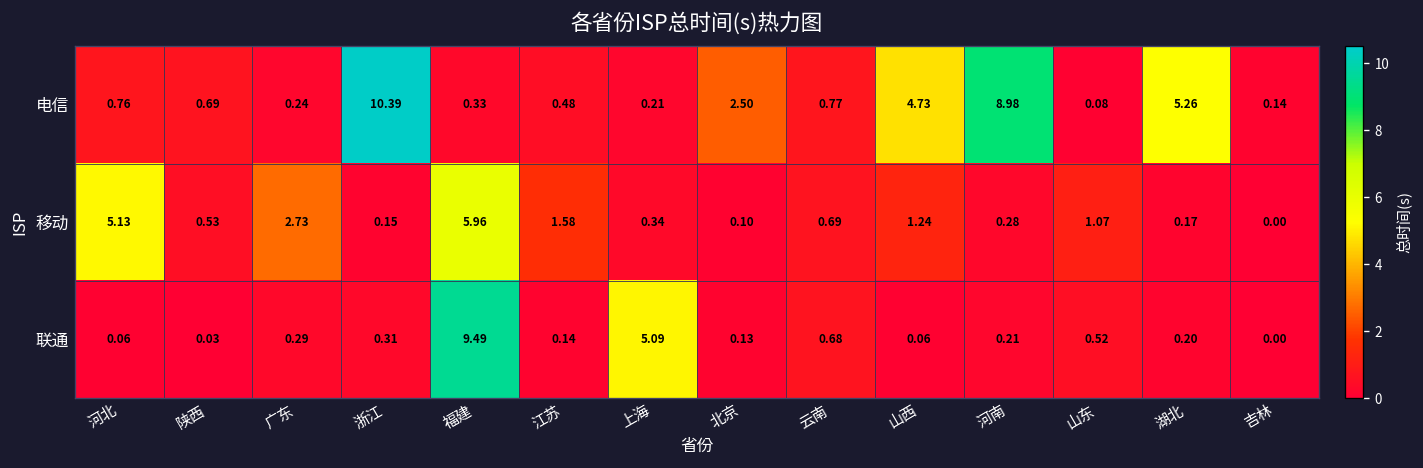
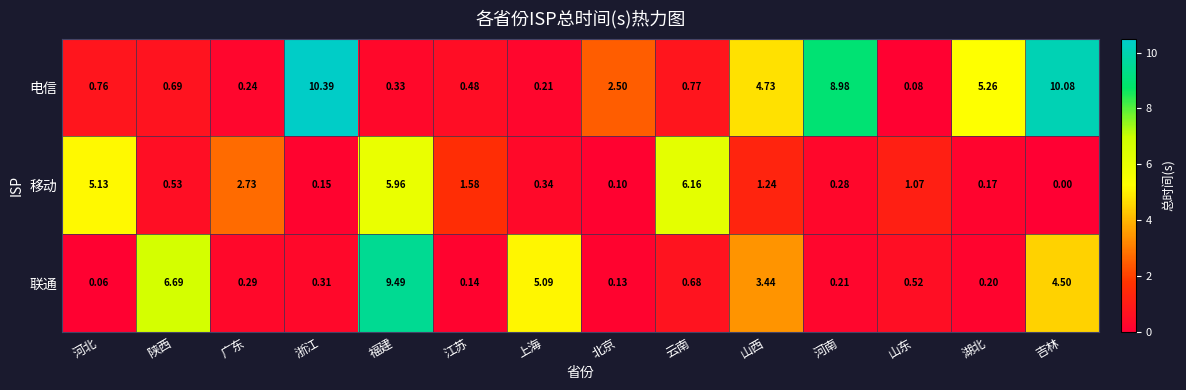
  {
    "电信": {
      "河北": 0.76,
      "陕西": 0.69,
      "广东": 0.24,
      "浙江": 10.39,
      "福建": 0.33,
      "江苏": 0.48,
      "上海": 0.21,
      "北京": 2.50,
      "云南": 0.77,
      "山西": 4.73,
      "河南": 8.98,
      "山东": 0.08,
      "湖北": 5.26,
-     "吉林": 0.14
+     "吉林": 10.08
    },
    "移动": {
      "河北": 5.13,
      "陕西": 0.53,
      "广东": 2.73,
      "浙江": 0.15,
      "福建": 5.96,
      "江苏": 1.58,
      "上海": 0.34,
      "北京": 0.10,
-     "云南": 0.69,
+     "云南": 6.16,
      "山西": 1.24,
      "河南": 0.28,
      "山东": 1.07,
      "湖北": 0.17,
      "吉林": 0.00
    },
    "联通": {
      "河北": 0.06,
-     "陕西": 0.03,
+     "陕西": 6.69,
      "广东": 0.29,
      "浙江": 0.31,
      "福建": 9.49,
      "江苏": 0.14,
      "上海": 5.09,
      "北京": 0.13,
      "云南": 0.68,
-     "山西": 0.06,
+     "山西": 3.44,
      "河南": 0.21,
      "山东": 0.52,
      "湖北": 0.20,
-     "吉林": 0.00
+     "吉林": 4.50
    }
  }
